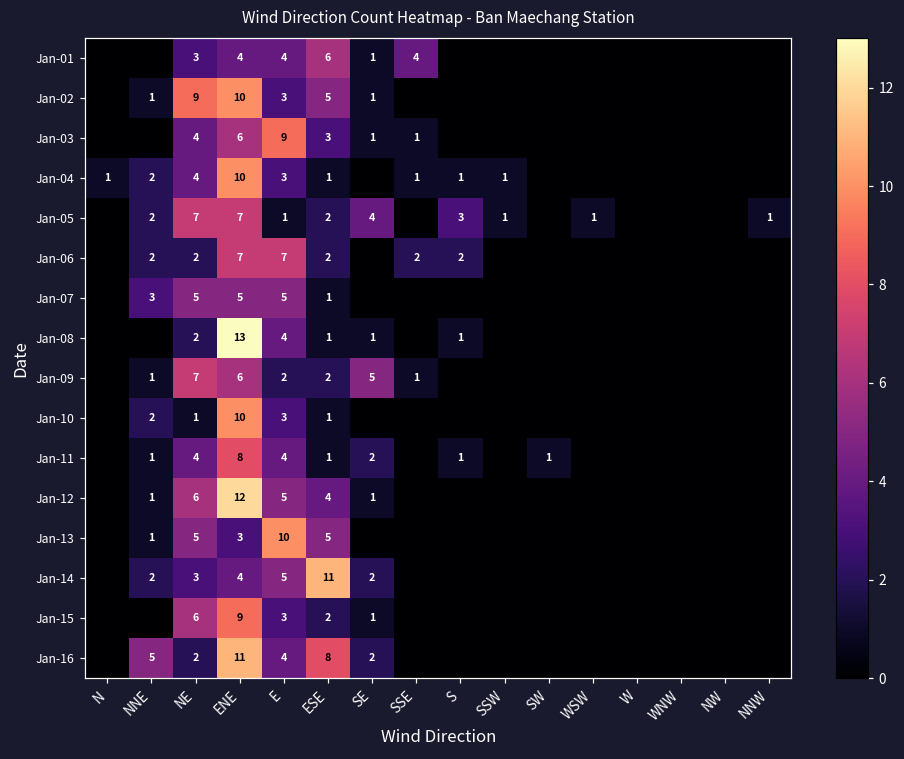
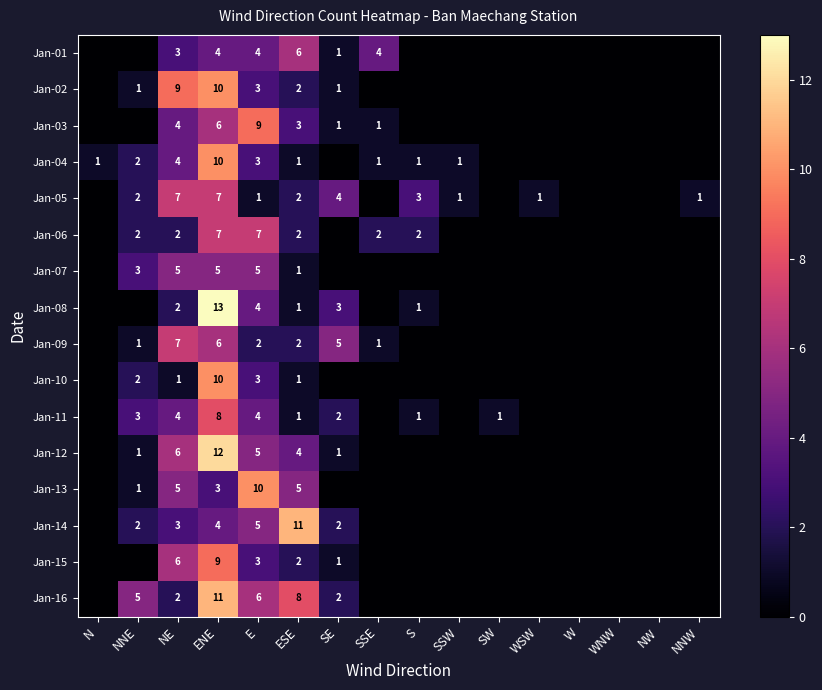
  {
    "Jan-01": {
      "NE": 3,
      "ENE": 4,
      "E": 4,
      "ESE": 6,
      "SE": 1,
      "SSE": 4
    },
    "Jan-02": {
      "NNE": 1,
      "NE": 9,
      "ENE": 10,
      "E": 3,
-     "ESE": 5,
+     "ESE": 2,
      "SE": 1
    },
    "Jan-03": {
      "NE": 4,
      "ENE": 6,
      "E": 9,
      "ESE": 3,
      "SE": 1,
      "SSE": 1
    },
    "Jan-04": {
      "N": 1,
      "NNE": 2,
      "NE": 4,
      "ENE": 10,
      "E": 3,
      "ESE": 1,
      "SSE": 1,
      "S": 1,
      "SSW": 1
    },
    "Jan-05": {
      "NNE": 2,
      "NE": 7,
      "ENE": 7,
      "E": 1,
      "ESE": 2,
      "SE": 4,
      "S": 3,
      "SSW": 1,
      "WSW": 1,
      "NNW": 1
    },
    "Jan-06": {
      "NNE": 2,
      "NE": 2,
      "ENE": 7,
      "E": 7,
      "ESE": 2,
      "SSE": 2,
      "S": 2
    },
    "Jan-07": {
      "NNE": 3,
      "NE": 5,
      "ENE": 5,
      "E": 5,
      "ESE": 1
    },
    "Jan-08": {
      "NE": 2,
      "ENE": 13,
      "E": 4,
      "ESE": 1,
-     "SE": 1,
+     "SE": 3,
      "S": 1
    },
    "Jan-09": {
      "NNE": 1,
      "NE": 7,
      "ENE": 6,
      "E": 2,
      "ESE": 2,
      "SE": 5,
      "SSE": 1
    },
    "Jan-10": {
      "NNE": 2,
      "NE": 1,
      "ENE": 10,
      "E": 3,
      "ESE": 1
    },
    "Jan-11": {
-     "NNE": 1,
+     "NNE": 3,
      "NE": 4,
      "ENE": 8,
      "E": 4,
      "ESE": 1,
      "SE": 2,
      "S": 1,
      "SW": 1
    },
    "Jan-12": {
      "NNE": 1,
      "NE": 6,
      "ENE": 12,
      "E": 5,
      "ESE": 4,
      "SE": 1
    },
    "Jan-13": {
      "NNE": 1,
      "NE": 5,
      "ENE": 3,
      "E": 10,
      "ESE": 5
    },
    "Jan-14": {
      "NNE": 2,
      "NE": 3,
      "ENE": 4,
      "E": 5,
      "ESE": 11,
      "SE": 2
    },
    "Jan-15": {
      "NE": 6,
      "ENE": 9,
      "E": 3,
      "ESE": 2,
      "SE": 1
    },
    "Jan-16": {
      "NNE": 5,
      "NE": 2,
      "ENE": 11,
-     "E": 4,
+     "E": 6,
      "ESE": 8,
      "SE": 2
    }
  }
